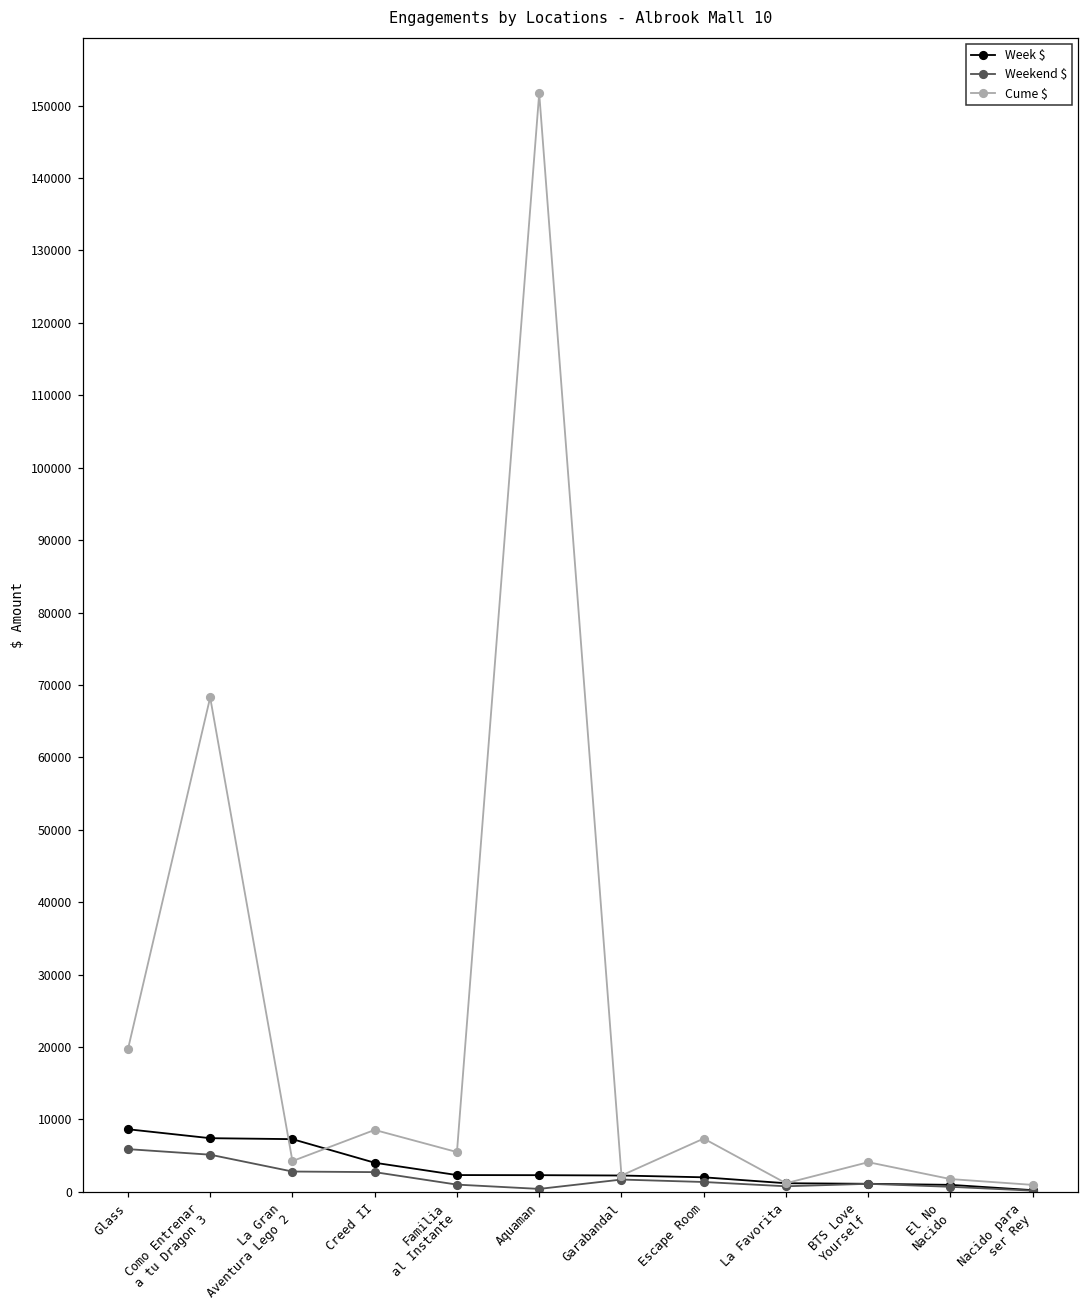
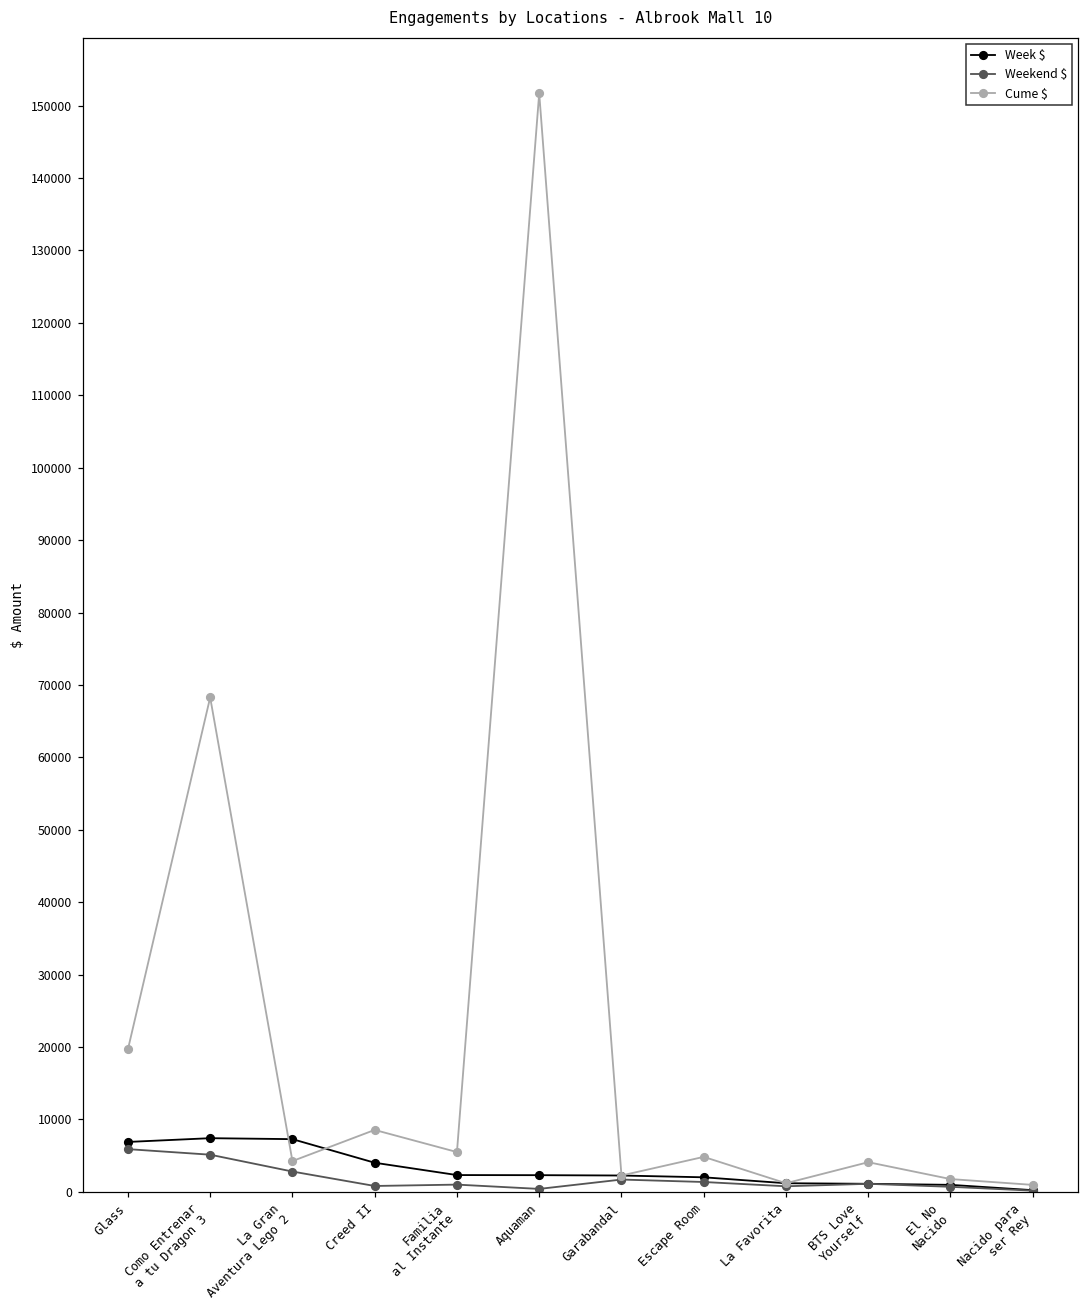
  {
    "Week $": {
-     "Glass": 9000,
+     "Glass": 7000,
      "Como Entrenar a tu Dragon 3": 7000,
      "La Gran Aventura Lego 2": 7000,
      "Creed II": 4000,
      "Familia al Instante": 2000,
      "Aquaman": 2000,
      "Escape Room": 2000
    },
    "Weekend $": {
      "Glass": 6000,
      "Como Entrenar a tu Dragon 3": 5000,
      "La Gran Aventura Lego 2": 3000,
-     "Creed II": 3000,
+     "Creed II": 1000,
      "Familia al Instante": 1000,
      "Aquaman": 0,
      "Garabandal": 2000,
      "Escape Room": 1000,
      "La Favorita": 1000
    },
    "Cume $": {
      "Glass": 20000,
      "Como Entrenar a tu Dragon 3": 68000,
      "La Gran Aventura Lego 2": 4000,
      "Creed II": 9000,
      "Familia al Instante": 5000,
      "Aquaman": 152000,
-     "Escape Room": 7000,
+     "Escape Room": 5000,
      "BTS Love Yourself": 4000,
      "El No Nacido": 2000,
      "Nacido para ser Rey": 1000
    }
  }
